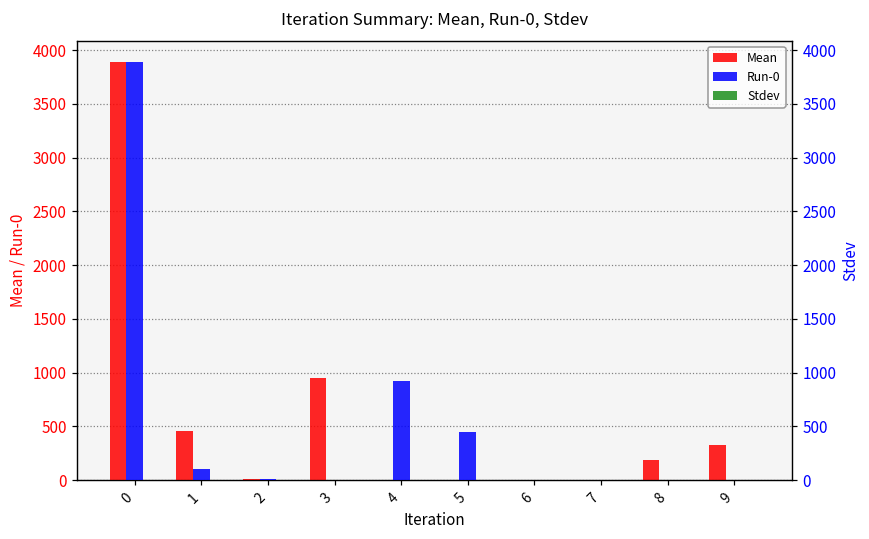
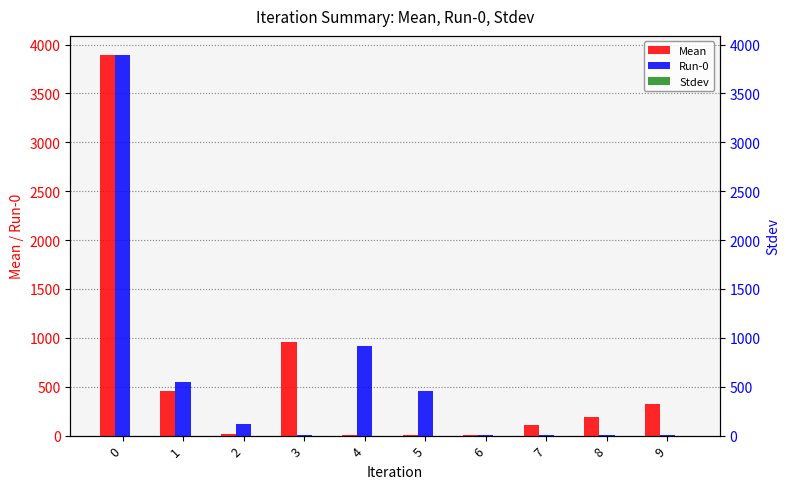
  {
    "Mean": {
      "0": 3900,
      "1": 500,
      "3": 1000,
-     "7": 0,
+     "7": 100,
      "8": 200,
      "9": 300
    },
    "Run-0": {
      "0": 3900,
-     "1": 100,
-     "2": 0,
+     "1": 600,
+     "2": 100,
      "4": 900,
      "5": 500
    },
    "Stdev": {
      "0": 0,
      "1": 0,
      "2": 0,
      "3": 0,
      "4": 0,
      "5": 0,
      "6": 0,
      "7": 0,
      "8": 0,
      "9": 0
    }
  }
